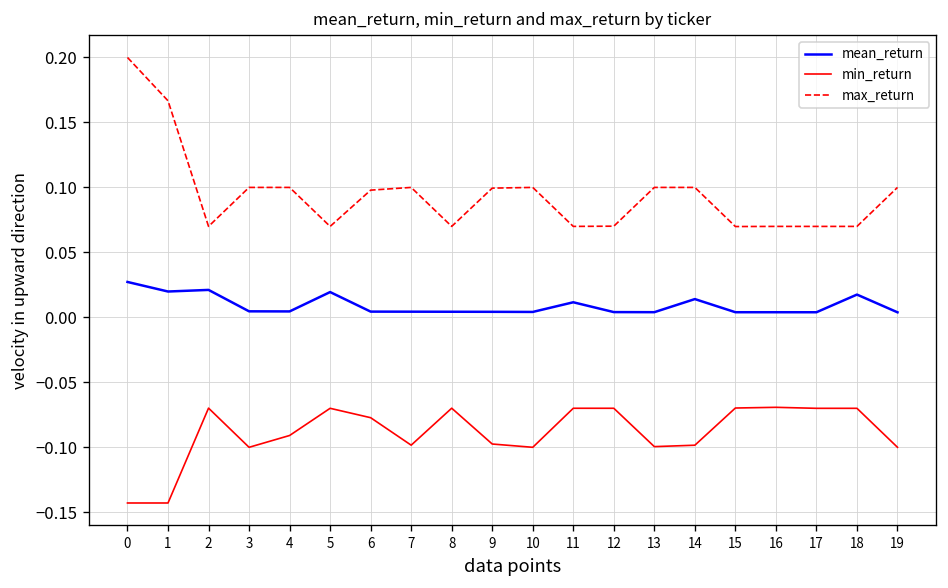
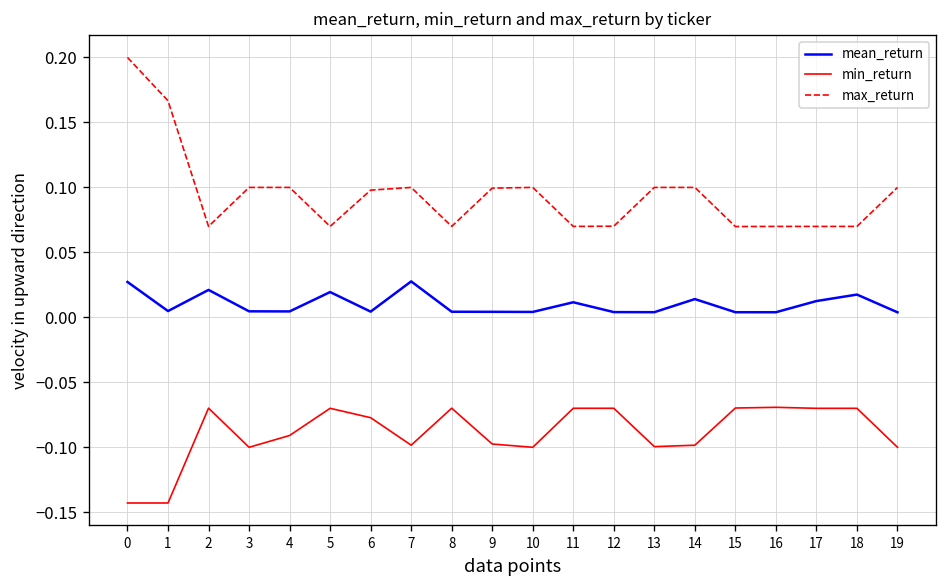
  {
    "mean_return": {
      "0": 0.027,
-     "1": 0.020,
+     "1": 0.005,
      "2": 0.021,
      "3": 0.005,
      "4": 0.005,
      "5": 0.019,
      "6": 0.004,
-     "7": 0.004,
+     "7": 0.028,
      "8": 0.004,
      "9": 0.004,
      "10": 0.004,
      "11": 0.012,
      "12": 0.004,
      "13": 0.004,
      "14": 0.014,
      "15": 0.004,
      "16": 0.004,
-     "17": 0.004,
+     "17": 0.013,
      "18": 0.018,
      "19": 0.004
    }
  }
